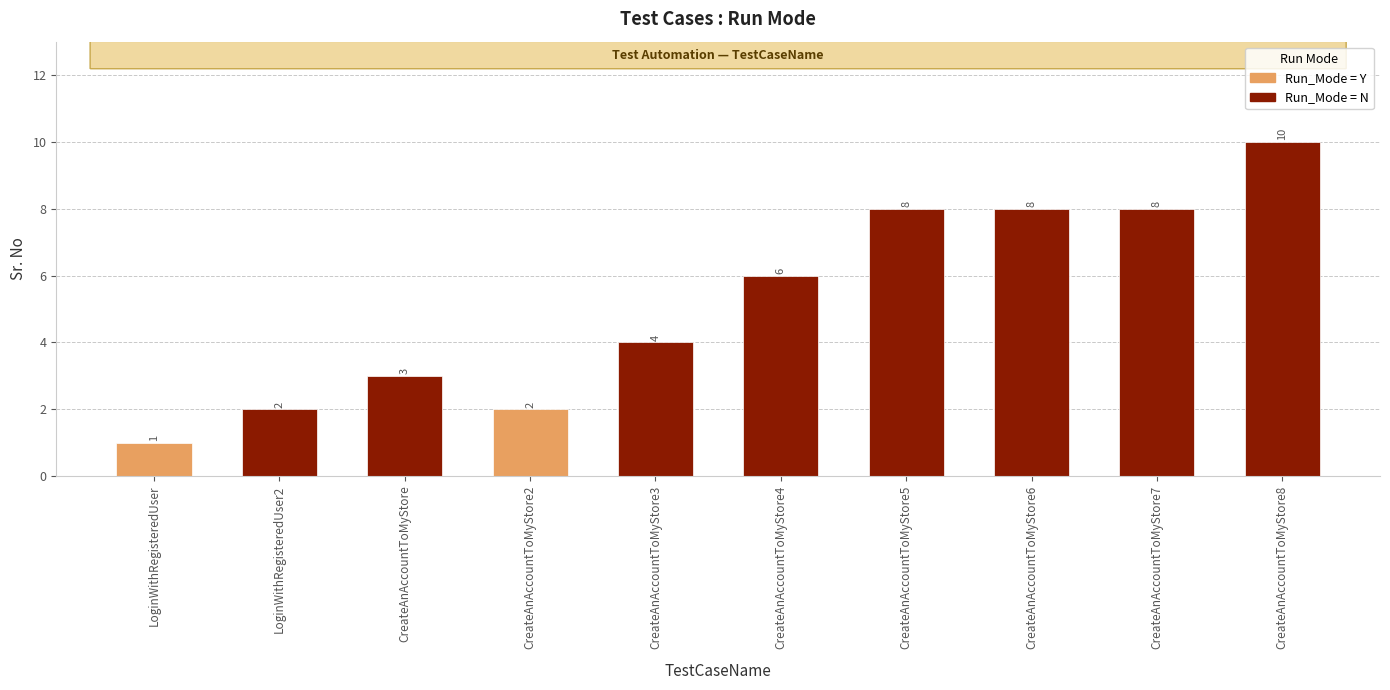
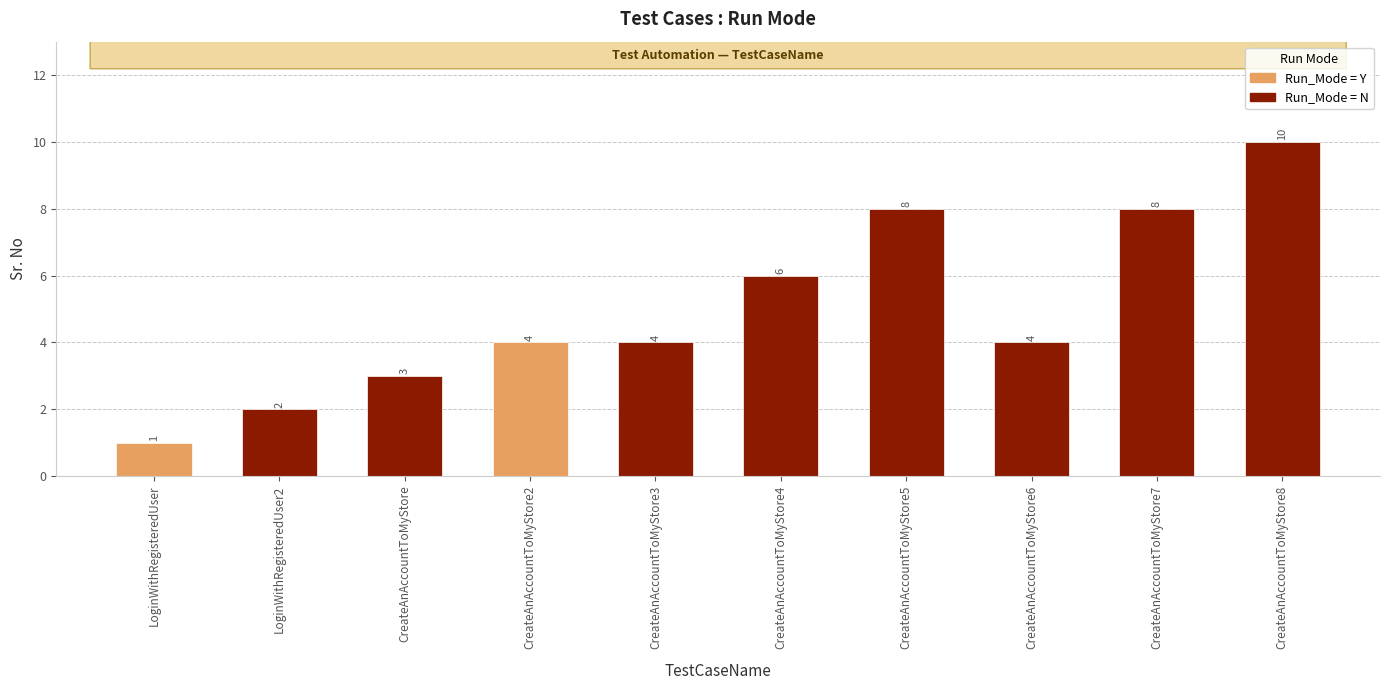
  {
    "LoginWithRegisteredUser": 1,
    "LoginWithRegisteredUser2": 2,
    "CreateAnAccountToMyStore": 3,
-   "CreateAnAccountToMyStore2": 2,
+   "CreateAnAccountToMyStore2": 4,
    "CreateAnAccountToMyStore3": 4,
    "CreateAnAccountToMyStore4": 6,
    "CreateAnAccountToMyStore5": 8,
-   "CreateAnAccountToMyStore6": 8,
+   "CreateAnAccountToMyStore6": 4,
    "CreateAnAccountToMyStore7": 8,
    "CreateAnAccountToMyStore8": 10
  }
